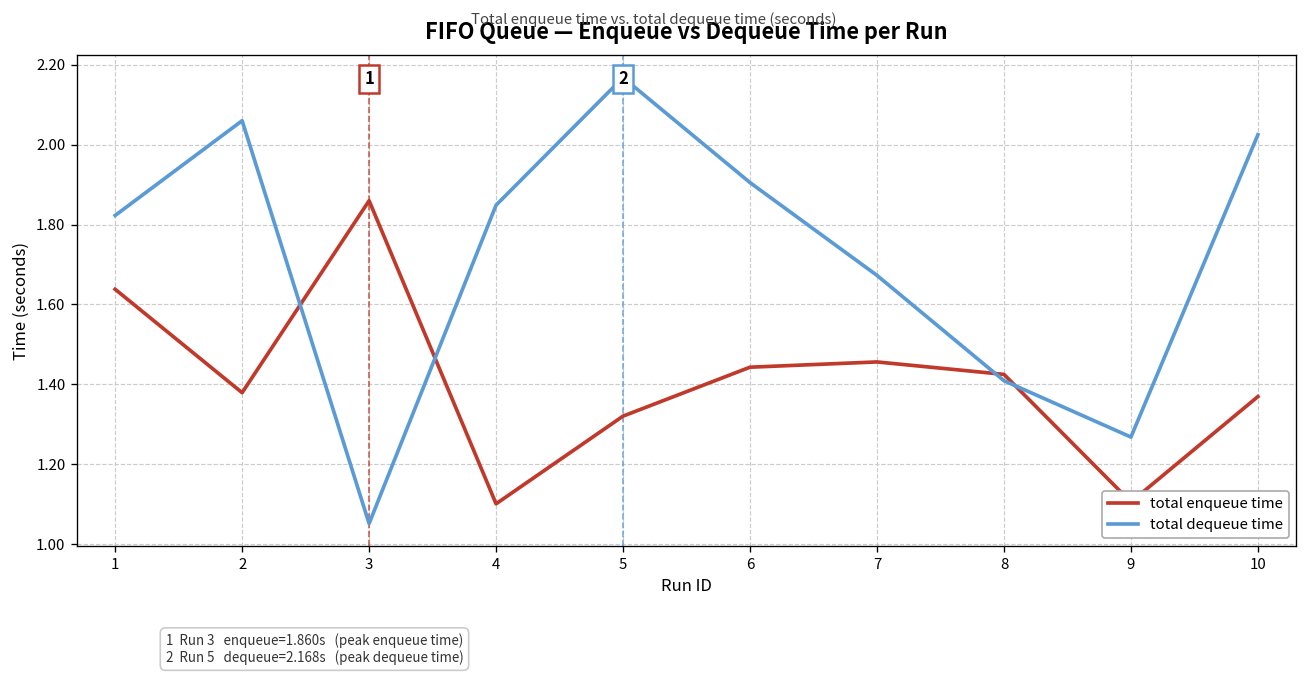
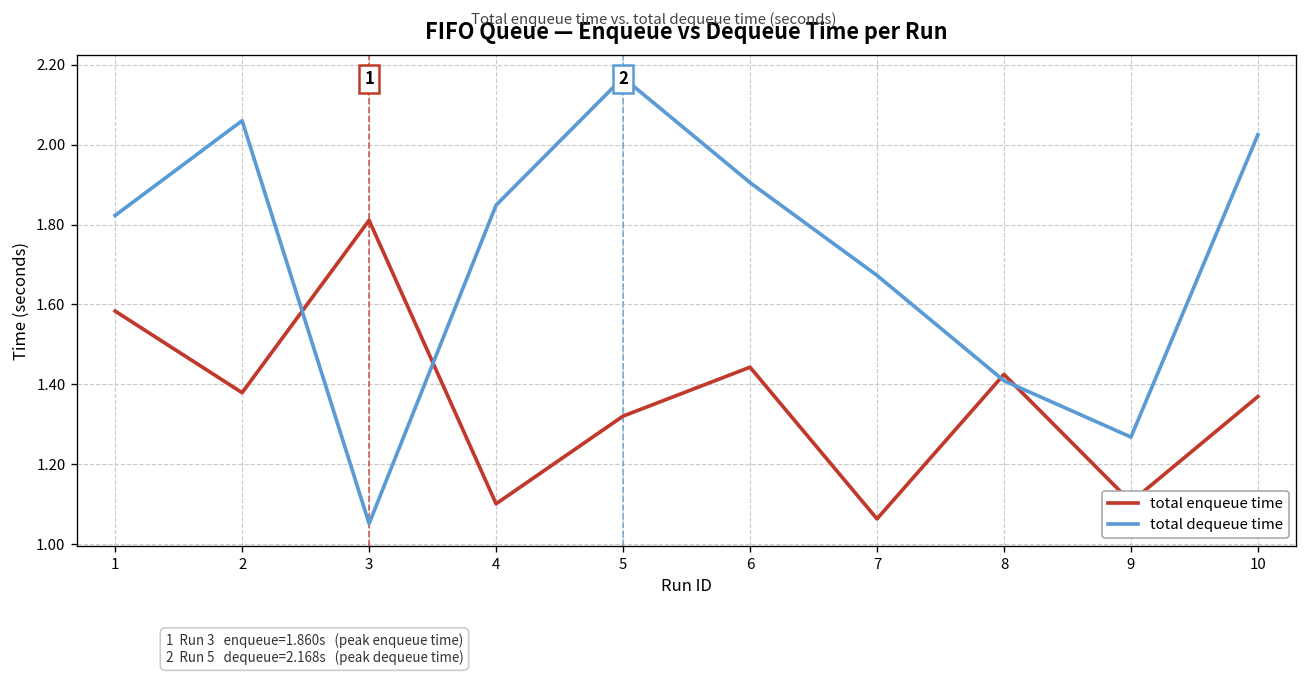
  {
    "total enqueue time": {
-     "1": 1.64,
+     "1": 1.58,
      "2": 1.38,
-     "3": 1.86,
+     "3": 1.81,
      "4": 1.10,
      "5": 1.32,
      "6": 1.44,
-     "7": 1.46,
+     "7": 1.06,
      "8": 1.43,
      "10": 1.37
    },
    "total dequeue time": {
      "1": 1.82,
      "2": 2.06,
      "3": 1.05,
      "4": 1.85,
      "6": 1.90,
      "7": 1.67,
      "8": 1.41,
      "9": 1.27,
      "10": 2.02
    }
  }
